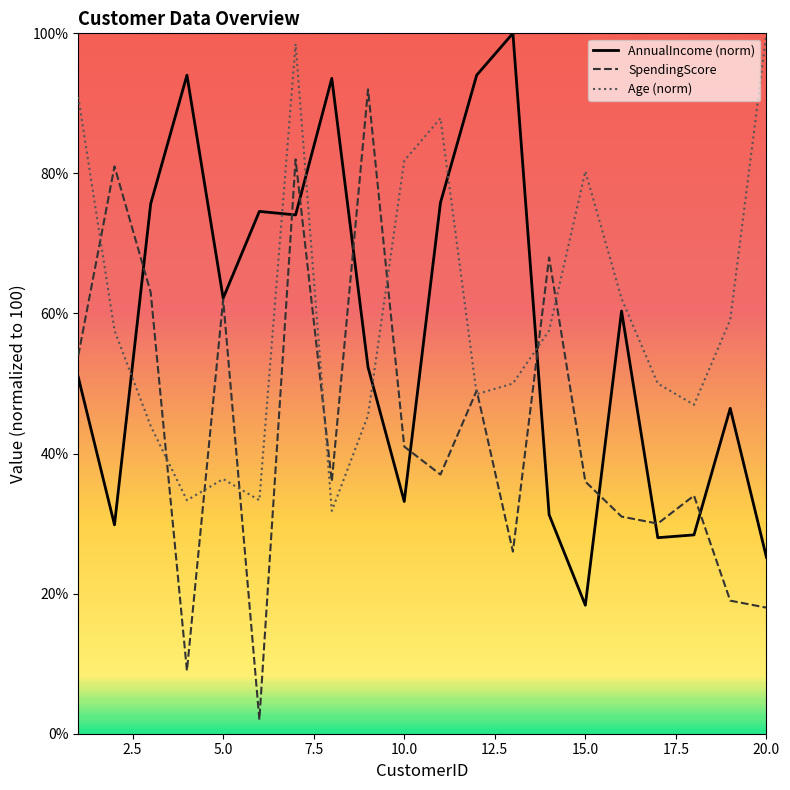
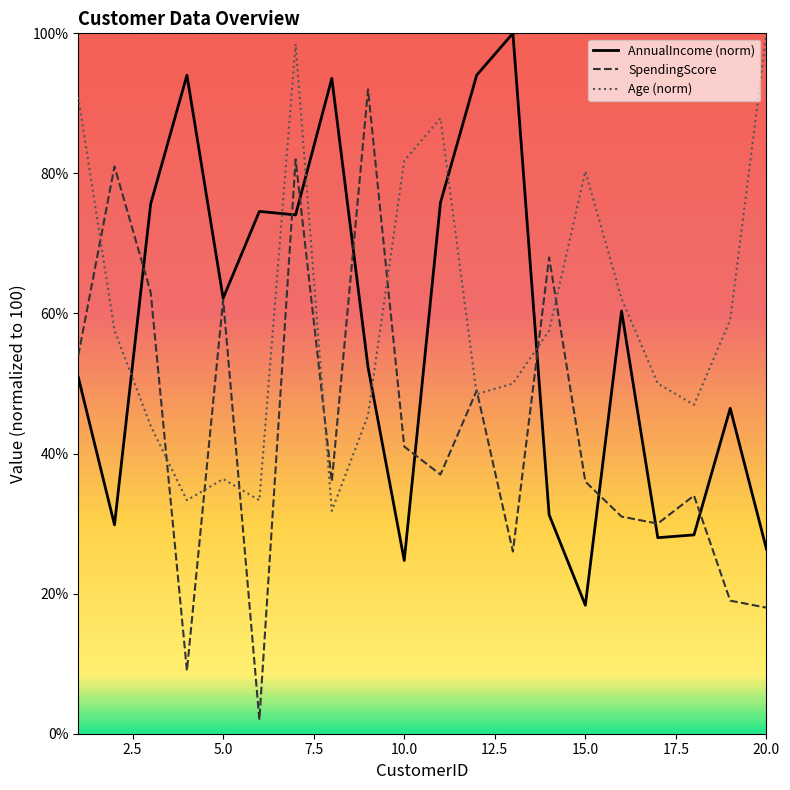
  {
    "AnnualIncome (norm)": {
-     "10.0": "33%",
+     "10.0": "25%",
      "15.0": "18%",
-     "20.0": "25%"
+     "20.0": "26%"
    }
  }
